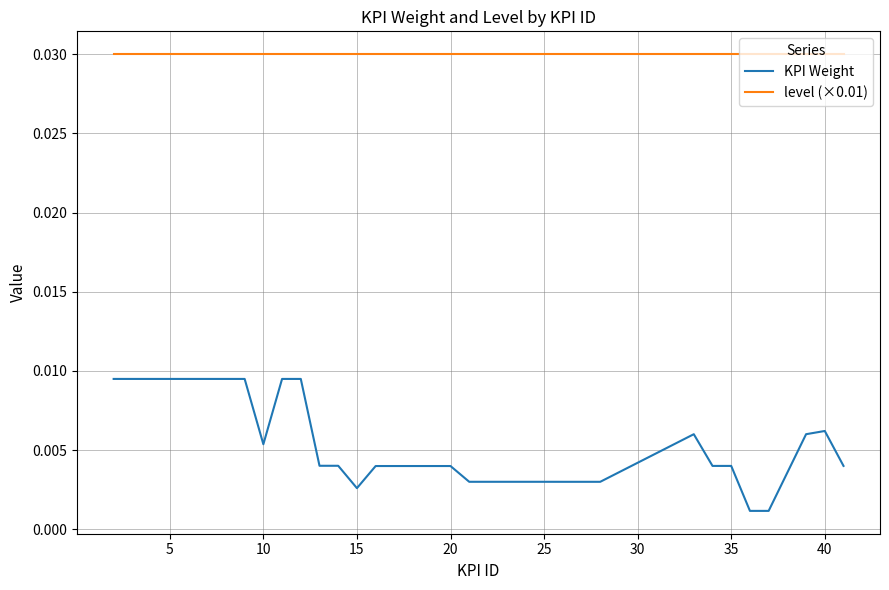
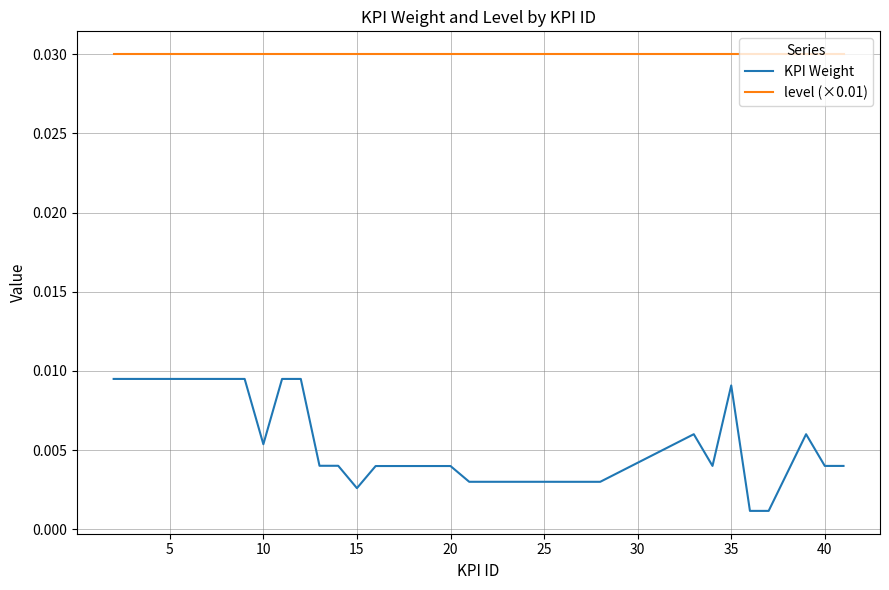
  {
    "KPI Weight": {
      "5": 0.0095,
      "10": 0.0054,
      "15": 0.0026,
      "20": 0.0040,
      "25": 0.0030,
-     "35": 0.0040,
-     "40": 0.0062
+     "35": 0.0091,
+     "40": 0.0040
    },
    "level (×0.01)": {
      "5": 0.0300,
      "10": 0.0300,
      "15": 0.0300,
      "20": 0.0300,
      "25": 0.0300,
      "35": 0.0300
    }
  }
